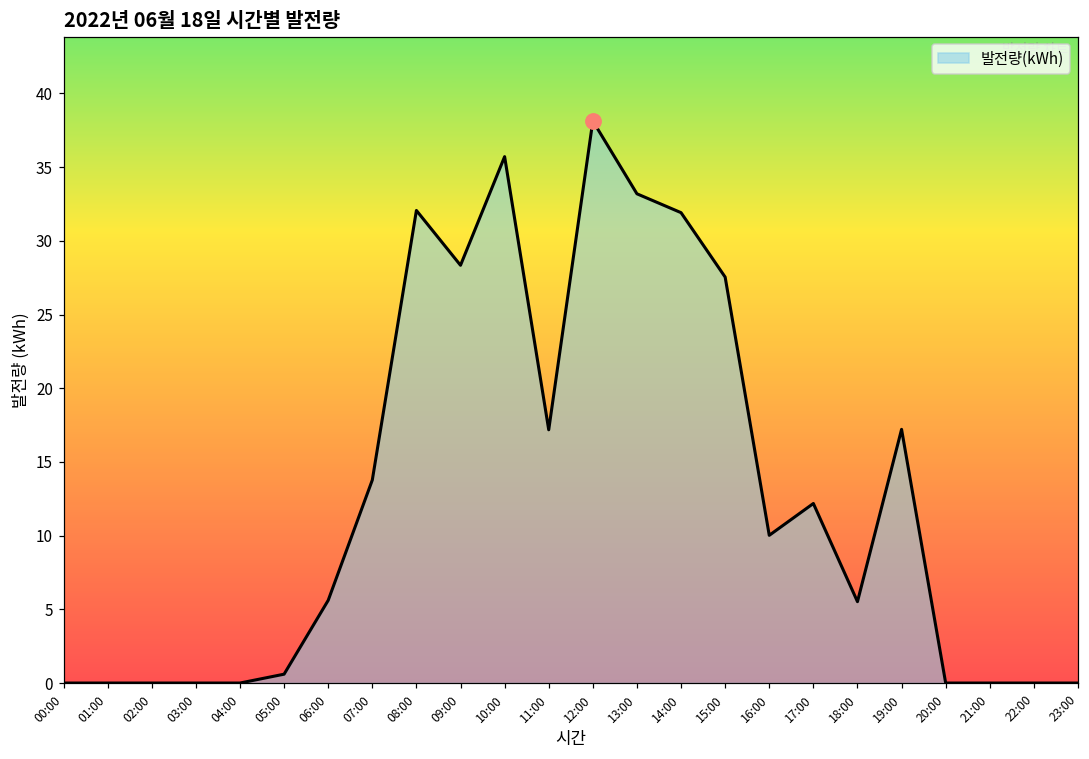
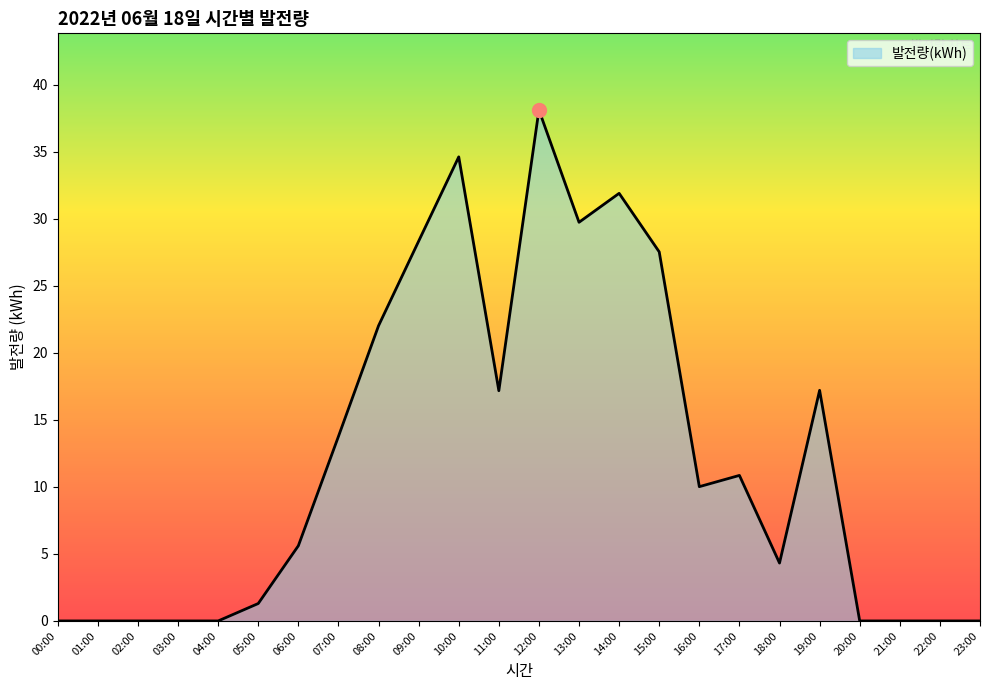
  {
    "발전량(kWh)": {
      "00:00": 0.0,
      "01:00": 0.0,
      "02:00": 0.0,
      "03:00": 0.0,
      "04:00": 0.0,
-     "05:00": 0.6,
+     "05:00": 1.3,
      "06:00": 5.6,
      "07:00": 13.8,
-     "08:00": 32.1,
+     "08:00": 22.0,
      "09:00": 28.3,
-     "10:00": 35.7,
+     "10:00": 34.6,
      "11:00": 17.2,
-     "13:00": 33.2,
+     "13:00": 29.8,
      "14:00": 31.9,
      "15:00": 27.5,
      "16:00": 10.0,
-     "17:00": 12.2,
-     "18:00": 5.5,
+     "17:00": 10.9,
+     "18:00": 4.3,
      "19:00": 17.2,
      "20:00": 0.0,
      "21:00": 0.0,
      "22:00": 0.0,
      "23:00": 0.0
    }
  }
